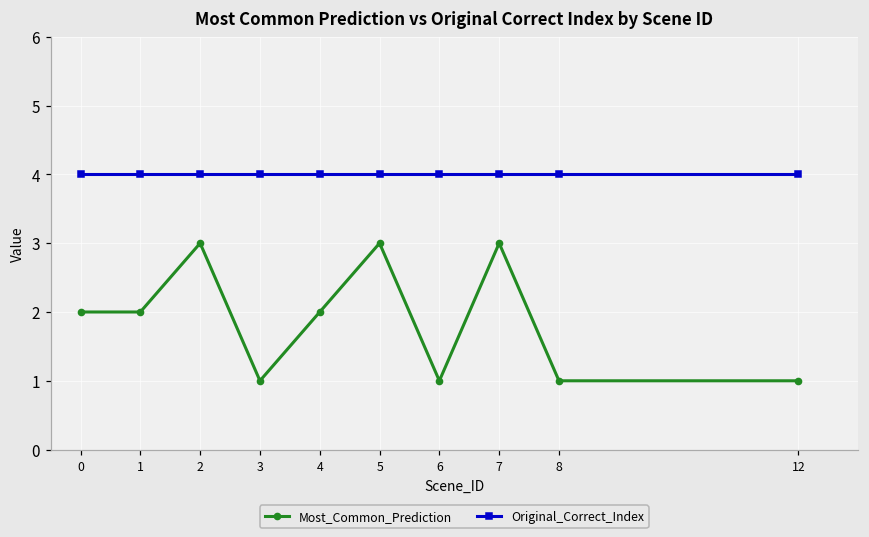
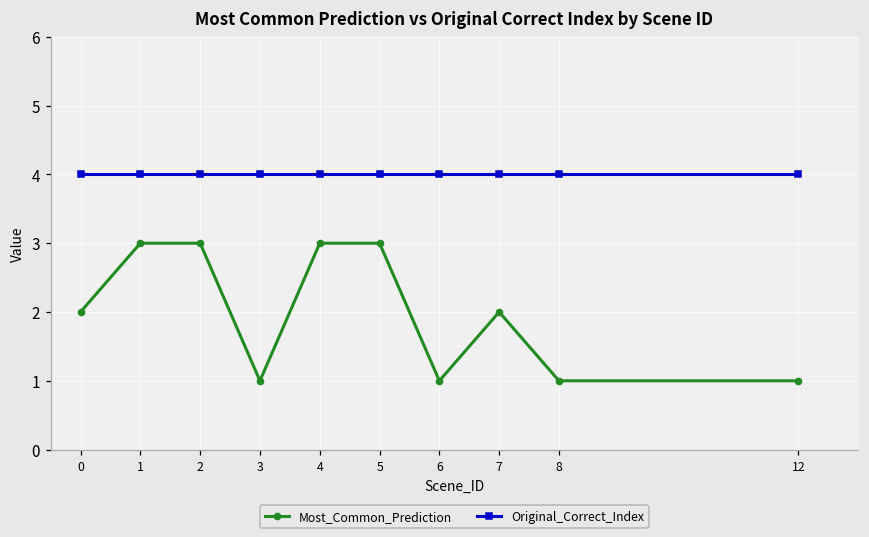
  {
    "Most_Common_Prediction": {
      "0": 2,
-     "1": 2,
+     "1": 3,
      "2": 3,
      "3": 1,
-     "4": 2,
+     "4": 3,
      "5": 3,
      "6": 1,
-     "7": 3,
+     "7": 2,
      "8": 1,
      "12": 1
    },
    "Original_Correct_Index": {
      "0": 4,
      "1": 4,
      "2": 4,
      "3": 4,
      "4": 4,
      "5": 4,
      "6": 4,
      "7": 4,
      "8": 4,
      "12": 4
    }
  }
